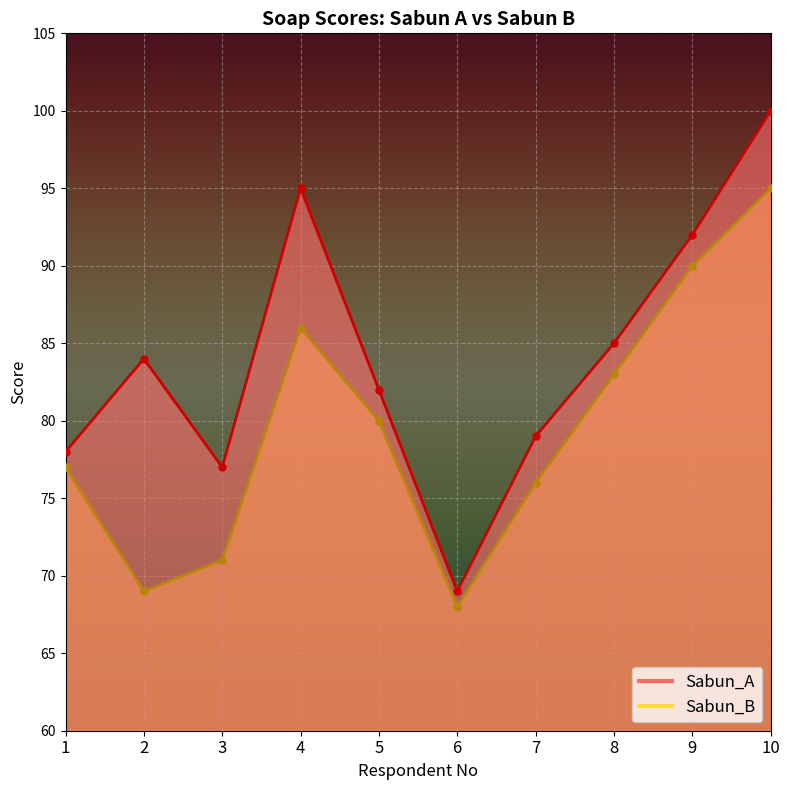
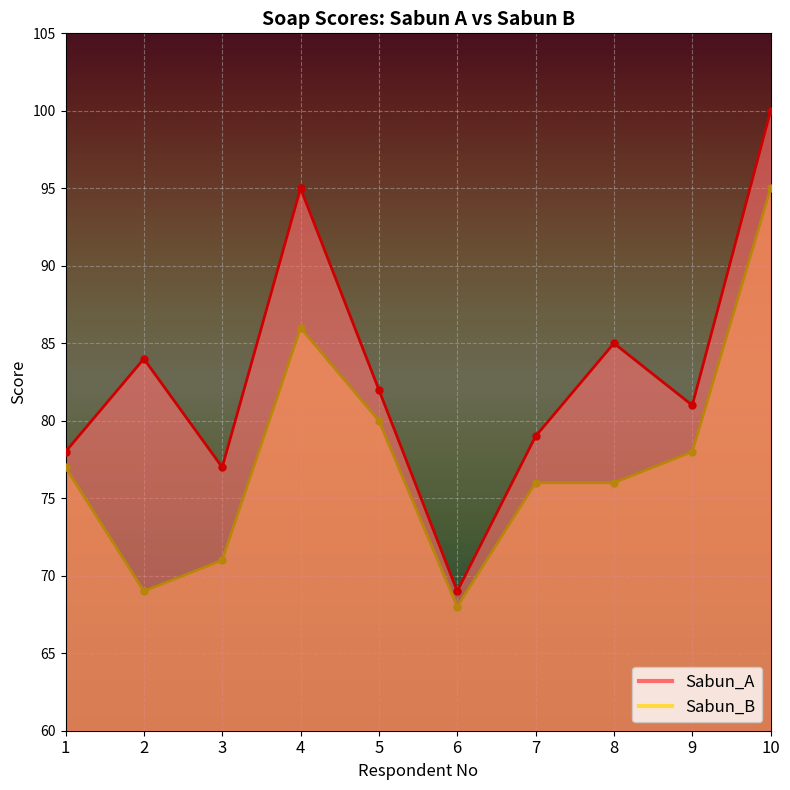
  {
    "Sabun_A": {
      "1": 78,
      "2": 84,
      "3": 77,
      "4": 95,
      "5": 82,
      "6": 69,
      "7": 79,
      "8": 85,
-     "9": 92,
+     "9": 81,
      "10": 100
    },
    "Sabun_B": {
      "1": 77,
      "2": 69,
      "3": 71,
      "4": 86,
      "5": 80,
      "6": 68,
      "7": 76,
-     "8": 83,
-     "9": 90,
+     "8": 76,
+     "9": 78,
      "10": 95
    }
  }
